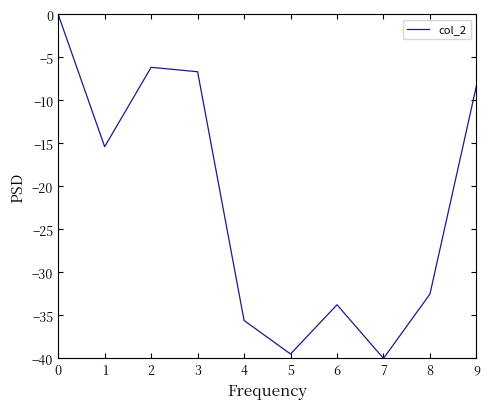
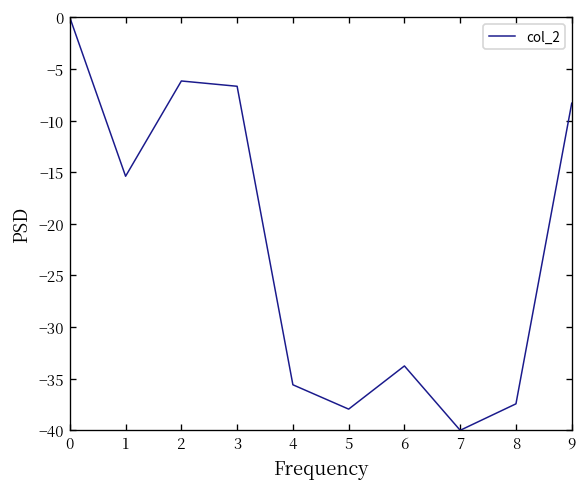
  {
    "0": 0,
    "1": -15,
    "2": -6,
    "3": -7,
    "4": -36,
-   "5": -39,
+   "5": -38,
    "6": -34,
    "7": -40,
-   "8": -33,
+   "8": -37,
    "9": -8
  }
